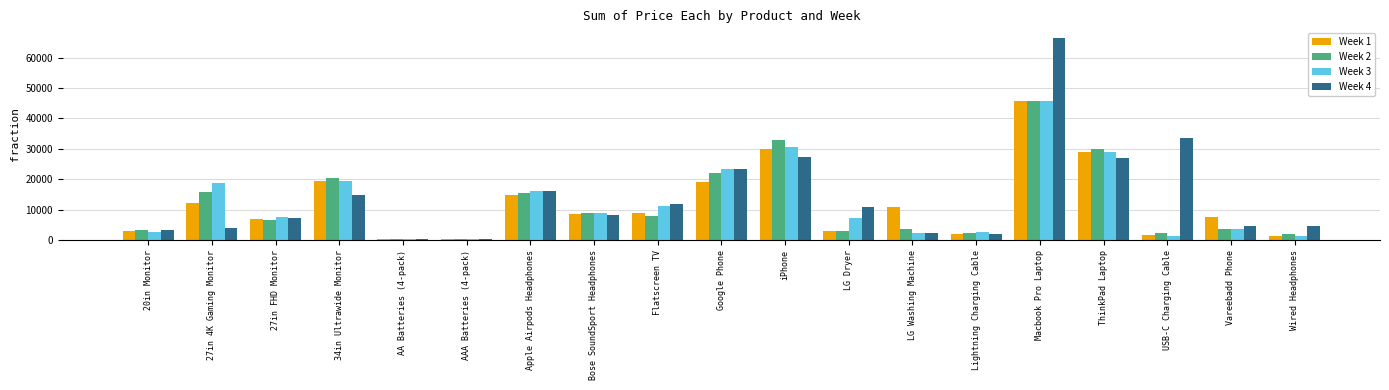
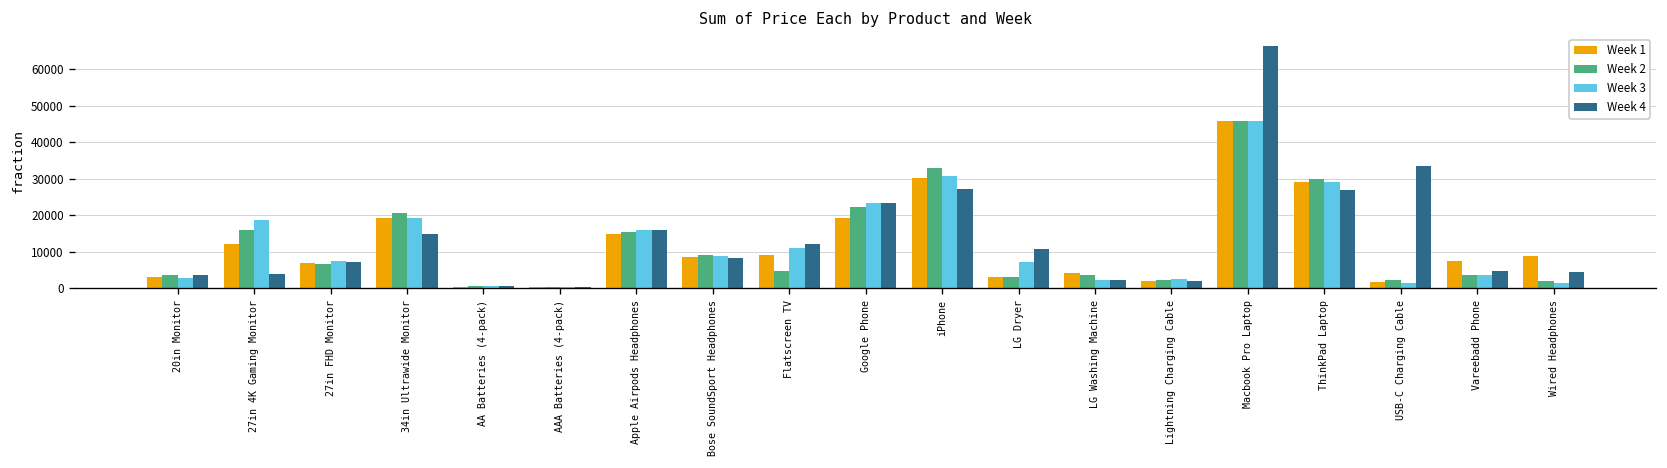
  {
    "Week 1": {
      "20in Monitor": 3000,
      "27in 4K Gaming Monitor": 12000,
      "27in FHD Monitor": 7000,
      "34in Ultrawide Monitor": 19000,
      "Apple Airpods Headphones": 15000,
      "Bose SoundSport Headphones": 9000,
      "Flatscreen TV": 9000,
      "Google Phone": 19000,
      "iPhone": 30000,
      "LG Dryer": 3000,
-     "LG Washing Machine": 11000,
+     "LG Washing Machine": 4000,
      "Lightning Charging Cable": 2000,
      "Macbook Pro Laptop": 46000,
      "ThinkPad Laptop": 29000,
      "USB-C Charging Cable": 2000,
      "Vareebadd Phone": 8000,
-     "Wired Headphones": 1000
+     "Wired Headphones": 9000
    },
    "Week 2": {
      "20in Monitor": 4000,
      "27in 4K Gaming Monitor": 16000,
      "27in FHD Monitor": 7000,
      "34in Ultrawide Monitor": 21000,
      "Apple Airpods Headphones": 15000,
      "Bose SoundSport Headphones": 9000,
-     "Flatscreen TV": 8000,
+     "Flatscreen TV": 5000,
      "Google Phone": 22000,
      "iPhone": 33000,
      "LG Dryer": 3000,
      "LG Washing Machine": 4000,
      "Lightning Charging Cable": 2000,
      "Macbook Pro Laptop": 46000,
      "ThinkPad Laptop": 30000,
      "USB-C Charging Cable": 2000,
      "Vareebadd Phone": 4000,
      "Wired Headphones": 2000
    },
    "Week 3": {
      "20in Monitor": 3000,
      "27in 4K Gaming Monitor": 19000,
      "27in FHD Monitor": 7000,
      "34in Ultrawide Monitor": 19000,
      "Apple Airpods Headphones": 16000,
      "Bose SoundSport Headphones": 9000,
      "Flatscreen TV": 11000,
      "Google Phone": 23000,
      "iPhone": 31000,
      "LG Dryer": 7000,
      "LG Washing Machine": 2000,
      "Lightning Charging Cable": 3000,
      "Macbook Pro Laptop": 46000,
      "ThinkPad Laptop": 29000,
      "USB-C Charging Cable": 2000,
      "Vareebadd Phone": 4000,
      "Wired Headphones": 2000
    },
    "Week 4": {
      "20in Monitor": 4000,
      "27in 4K Gaming Monitor": 4000,
      "27in FHD Monitor": 7000,
      "34in Ultrawide Monitor": 15000,
      "Apple Airpods Headphones": 16000,
      "Bose SoundSport Headphones": 8000,
      "Flatscreen TV": 12000,
      "Google Phone": 23000,
      "iPhone": 27000,
      "LG Dryer": 11000,
      "LG Washing Machine": 2000,
      "Lightning Charging Cable": 2000,
      "Macbook Pro Laptop": 66000,
      "ThinkPad Laptop": 27000,
      "USB-C Charging Cable": 33000,
      "Vareebadd Phone": 5000,
      "Wired Headphones": 5000
    }
  }
